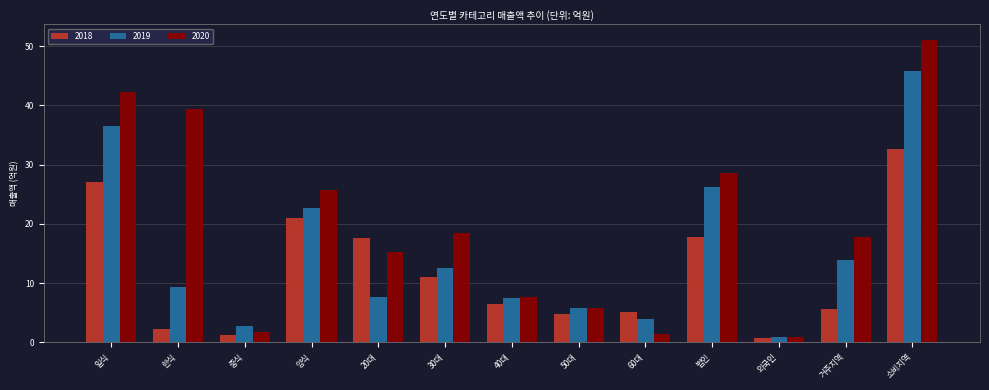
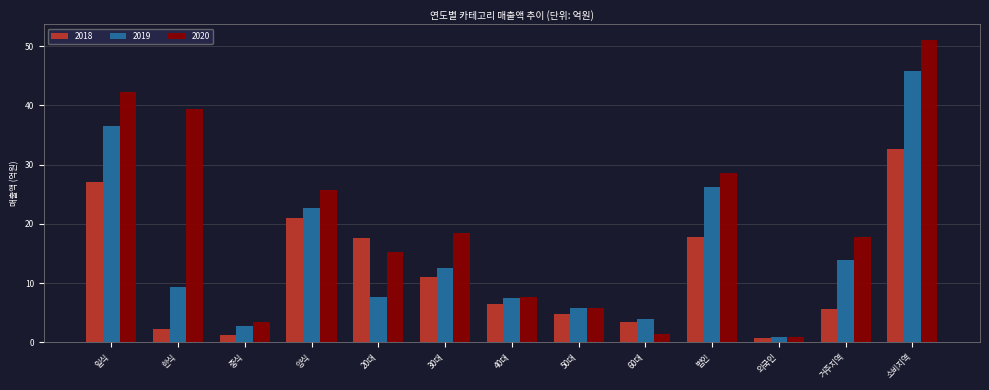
  {
    "2018": {
      "일식": 27,
      "한식": 2,
      "중식": 1,
      "양식": 21,
      "20대": 18,
      "30대": 11,
      "40대": 6,
      "50대": 5,
-     "60대": 5,
+     "60대": 3,
      "법인": 18,
      "외국인": 1,
      "거주지역": 6,
      "소비지역": 33
    },
    "2019": {
      "일식": 37,
      "한식": 9,
      "중식": 3,
      "양식": 23,
      "20대": 8,
      "30대": 13,
      "40대": 8,
      "50대": 6,
      "60대": 4,
      "법인": 26,
      "외국인": 1,
      "거주지역": 14,
      "소비지역": 46
    },
    "2020": {
      "일식": 42,
      "한식": 39,
-     "중식": 2,
+     "중식": 3,
      "양식": 26,
      "20대": 15,
      "30대": 18,
      "40대": 8,
      "50대": 6,
      "60대": 1,
      "법인": 29,
      "외국인": 1,
      "거주지역": 18,
      "소비지역": 51
    }
  }
